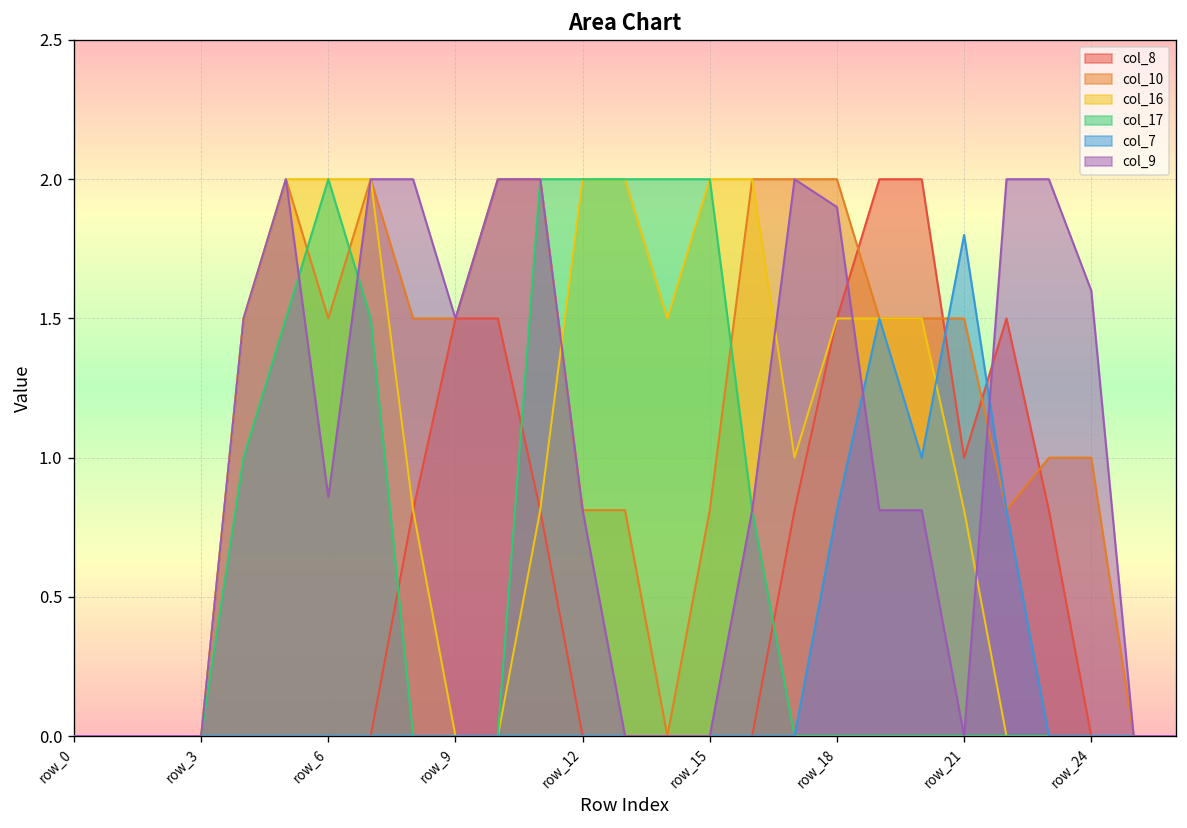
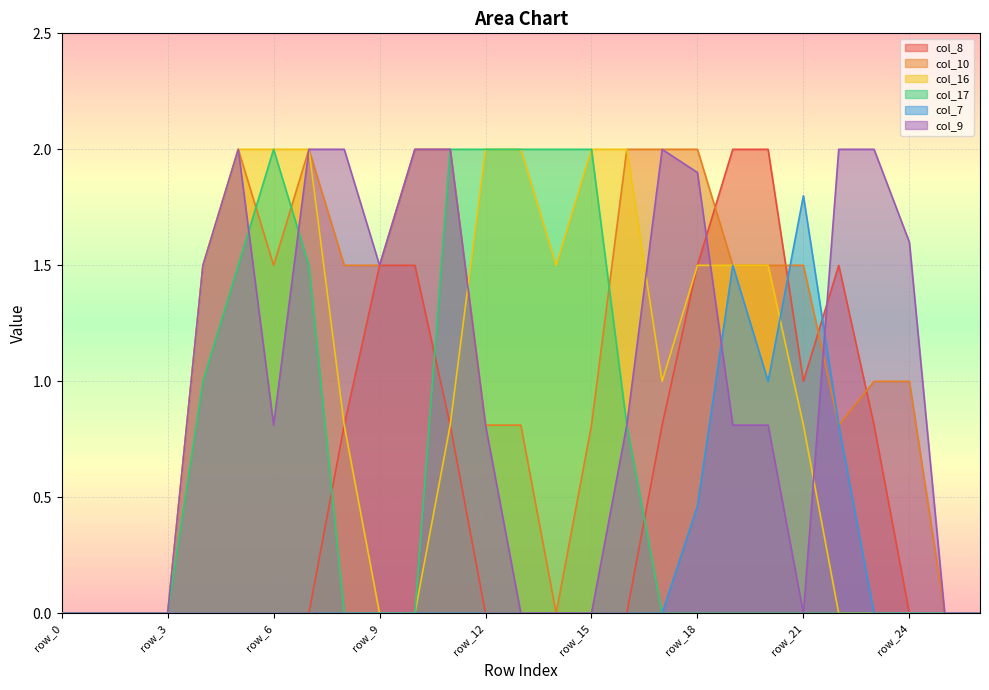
  {
    "col_17": {
      "row_18": 0.00
    },
    "col_7": {
-     "row_18": 0.81,
+     "row_18": 0.46,
      "row_21": 1.80
    },
    "col_9": {
-     "row_6": 0.86,
+     "row_6": 0.81,
      "row_18": 1.90,
      "row_24": 1.60
    }
  }
